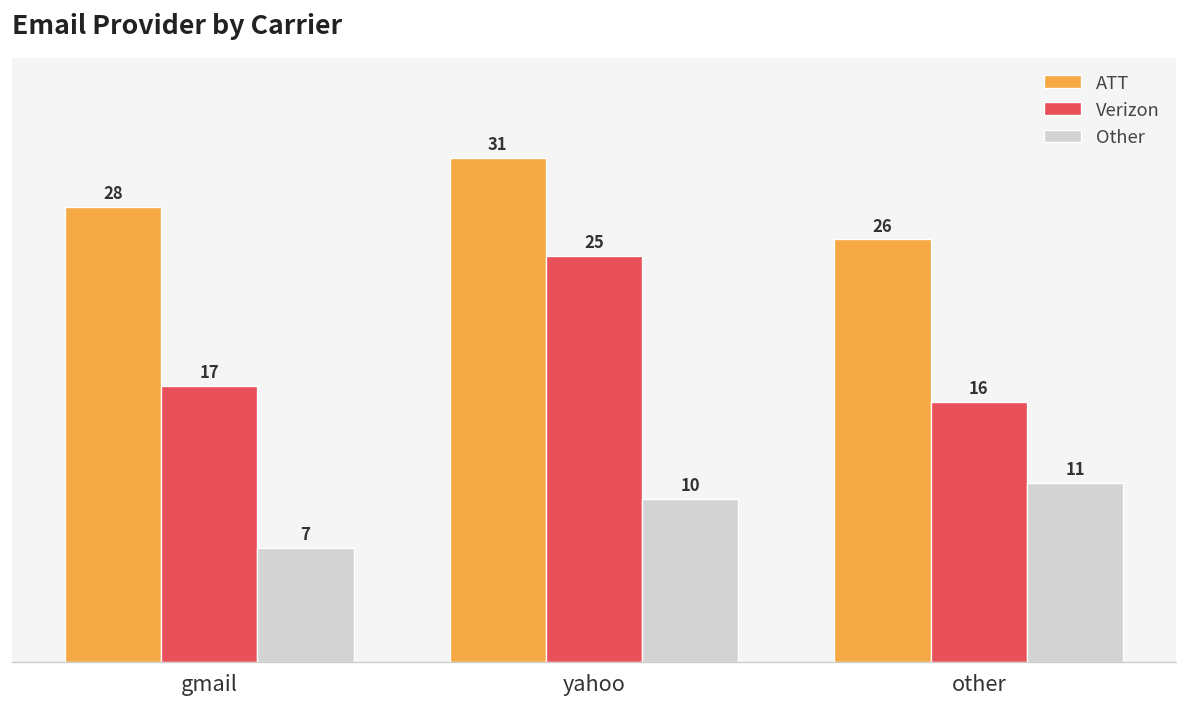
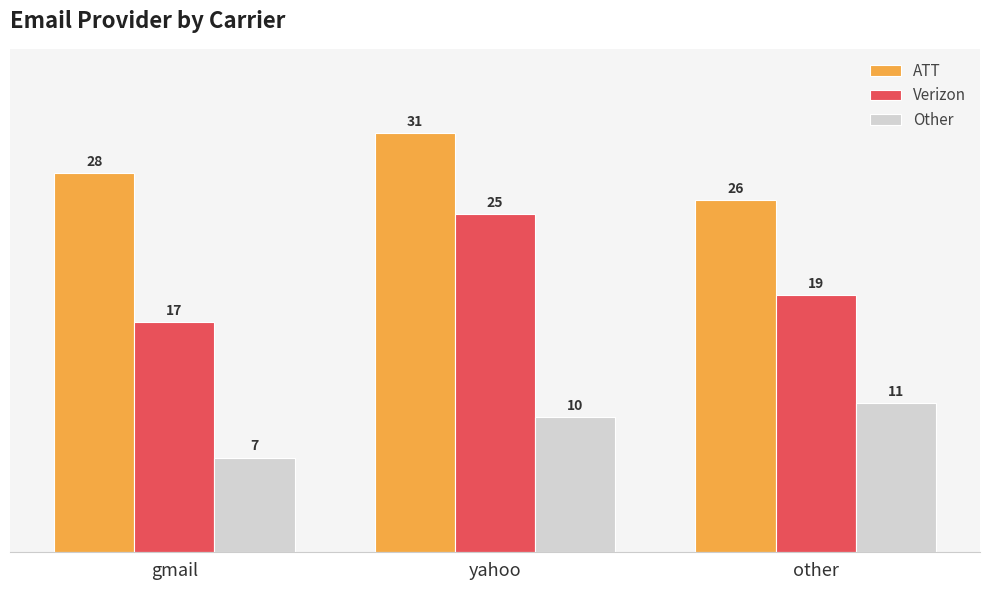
  {
    "ATT": {
      "gmail": 28,
      "yahoo": 31,
      "other": 26
    },
    "Verizon": {
      "gmail": 17,
      "yahoo": 25,
-     "other": 16
+     "other": 19
    },
    "Other": {
      "gmail": 7,
      "yahoo": 10,
      "other": 11
    }
  }
